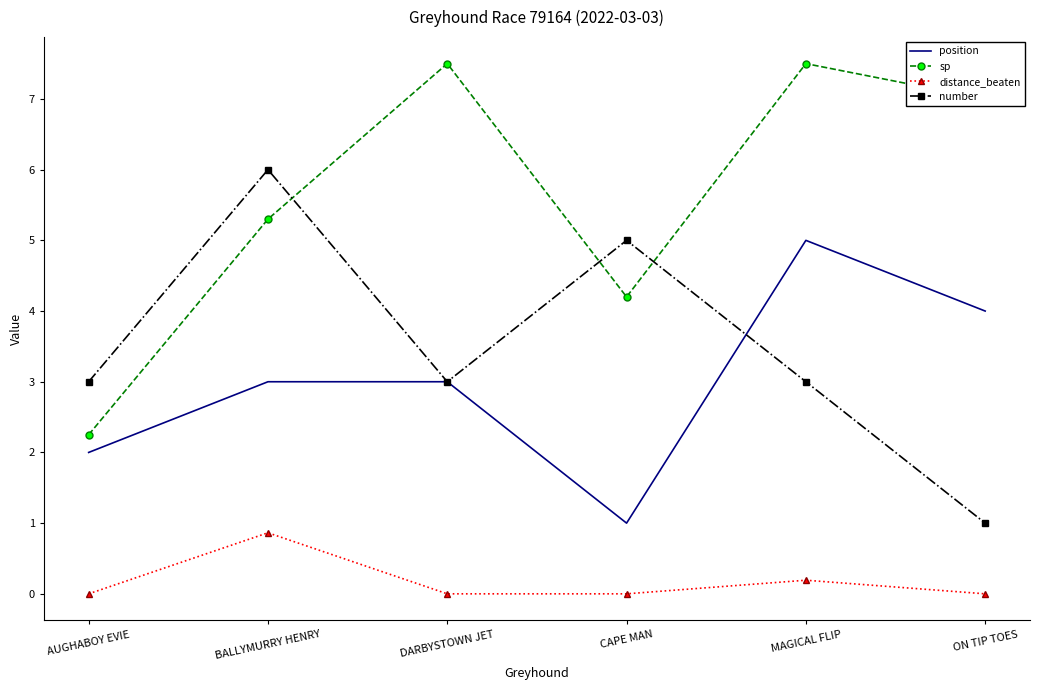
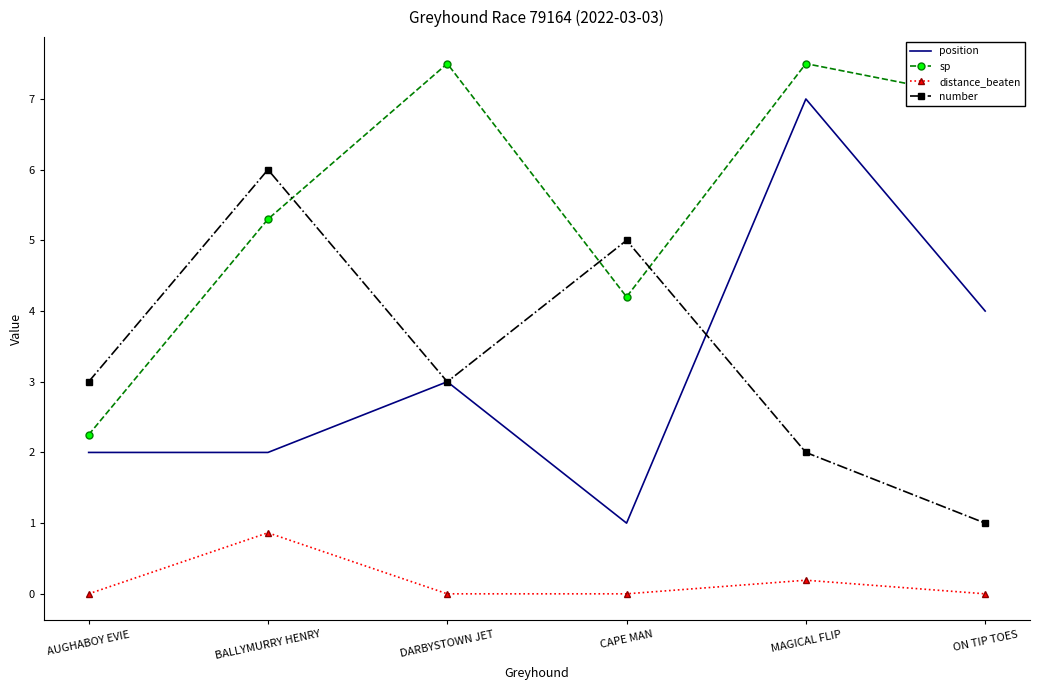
  {
    "position": {
      "AUGHABOY EVIE": 2,
-     "BALLYMURRY HENRY": 3,
+     "BALLYMURRY HENRY": 2,
      "CAPE MAN": 1,
-     "MAGICAL FLIP": 5,
+     "MAGICAL FLIP": 7,
      "ON TIP TOES": 4
    },
    "sp": {
      "AUGHABOY EVIE": 2.3,
      "BALLYMURRY HENRY": 5.3,
      "DARBYSTOWN JET": 7.5,
      "CAPE MAN": 4.2,
      "MAGICAL FLIP": 7.5
    },
    "distance_beaten": {
      "AUGHABOY EVIE": 0,
      "BALLYMURRY HENRY": 0.9,
      "DARBYSTOWN JET": 0,
      "CAPE MAN": 0,
      "MAGICAL FLIP": 0.2,
      "ON TIP TOES": 0
    },
    "number": {
      "AUGHABOY EVIE": 3,
      "BALLYMURRY HENRY": 6,
      "CAPE MAN": 5,
-     "MAGICAL FLIP": 3,
+     "MAGICAL FLIP": 2,
      "ON TIP TOES": 1
    }
  }
